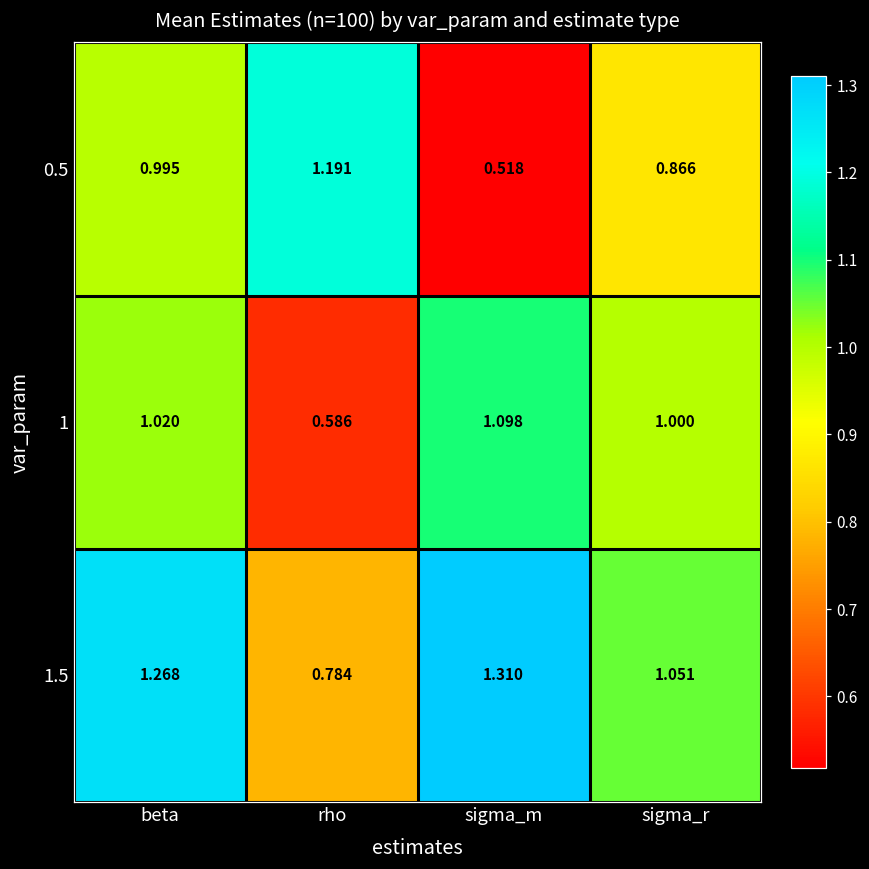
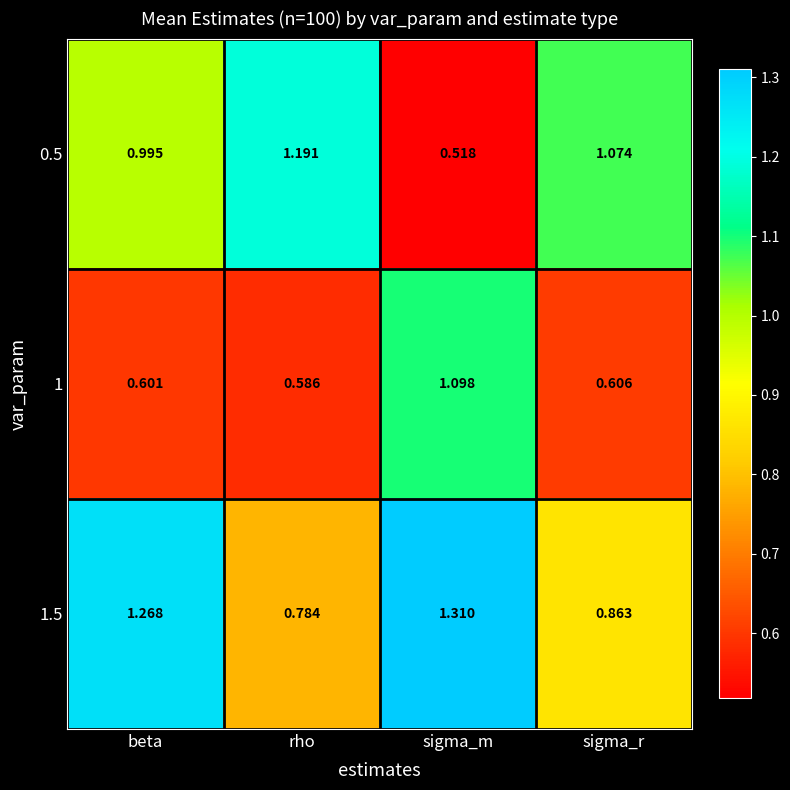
  {
    "0.5": {
      "beta": 0.995,
      "rho": 1.191,
      "sigma_m": 0.518,
-     "sigma_r": 0.866
+     "sigma_r": 1.074
    },
    "1": {
-     "beta": 1.020,
+     "beta": 0.601,
      "rho": 0.586,
      "sigma_m": 1.098,
-     "sigma_r": 1.000
+     "sigma_r": 0.606
    },
    "1.5": {
      "beta": 1.268,
      "rho": 0.784,
      "sigma_m": 1.310,
-     "sigma_r": 1.051
+     "sigma_r": 0.863
    }
  }
